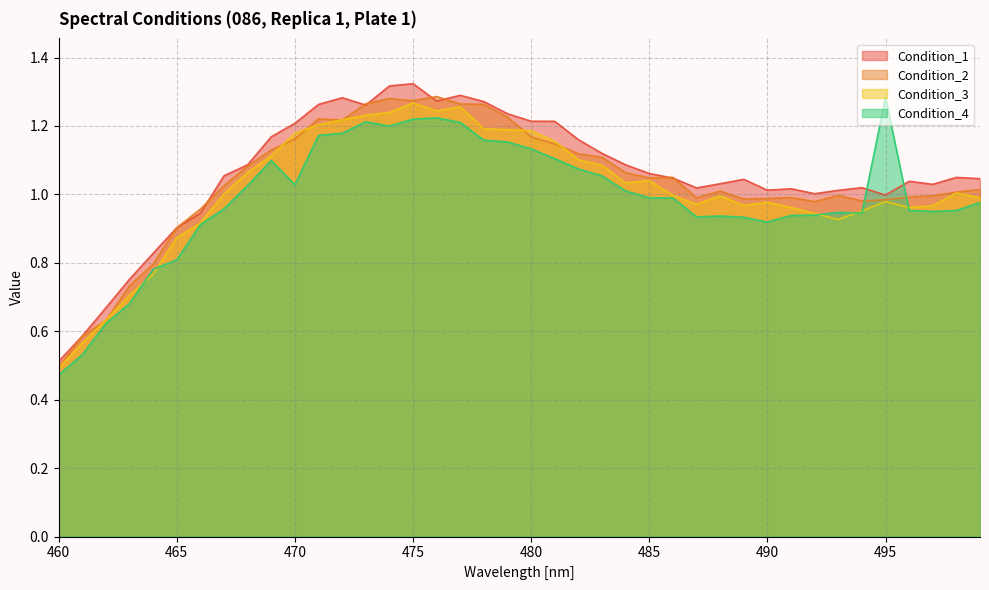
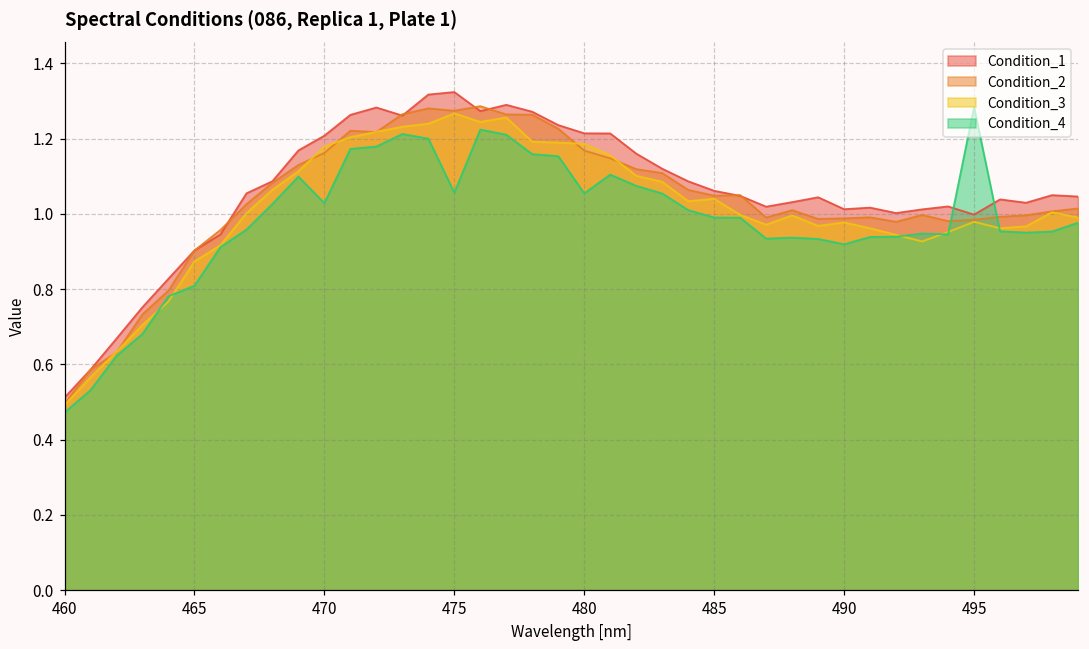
  {
    "Condition_4": {
      "460": 0.47,
      "465": 0.81,
      "470": 1.03,
-     "475": 1.22,
-     "480": 1.13,
+     "475": 1.06,
+     "480": 1.05,
      "485": 0.99,
      "490": 0.92
    }
  }
